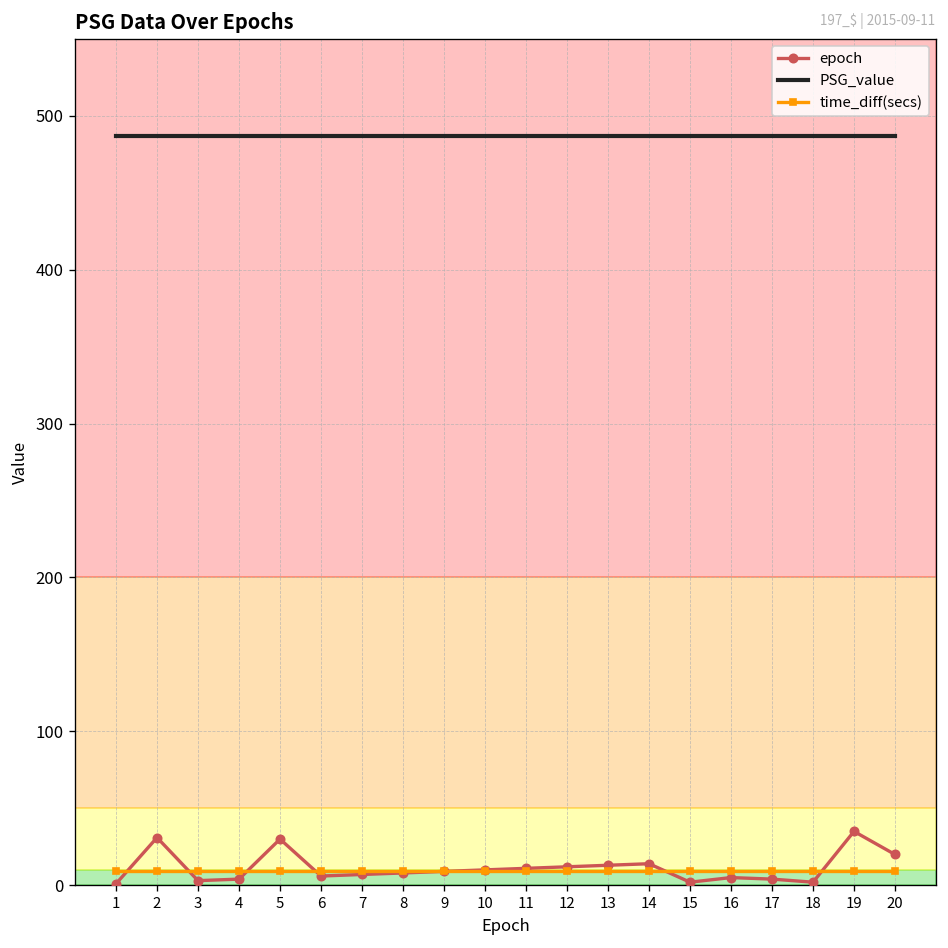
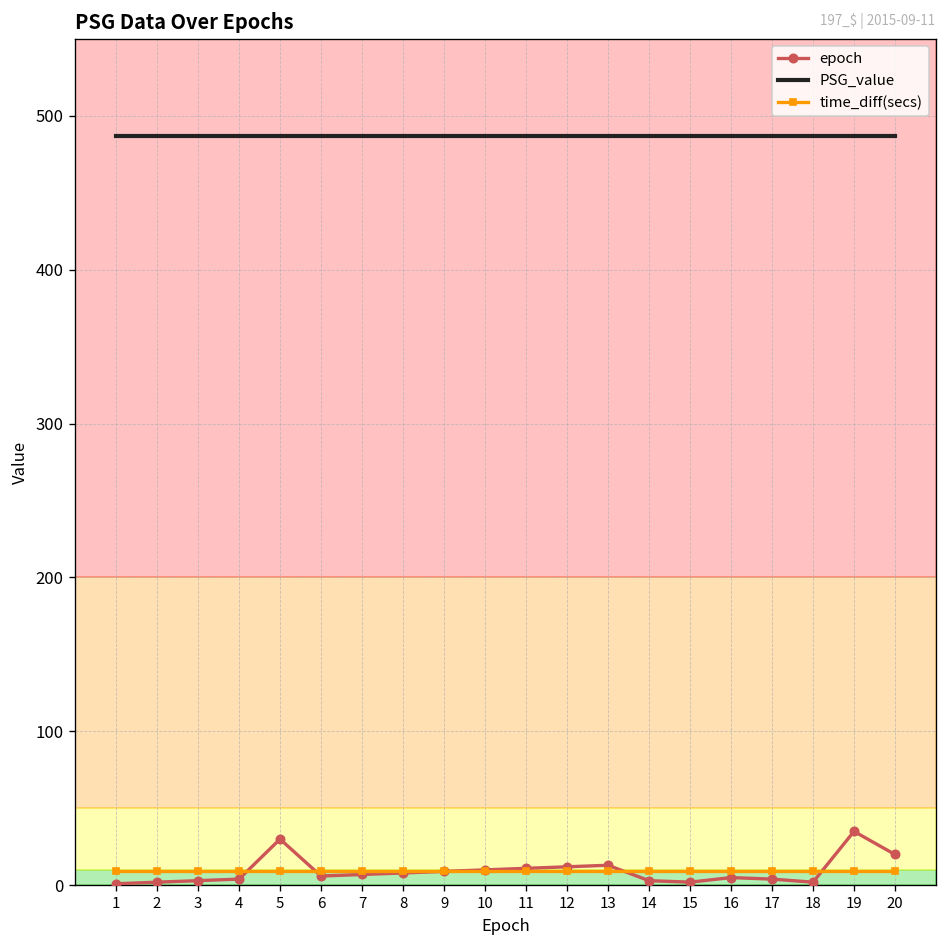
  {
    "epoch": {
      "1": 1,
-     "2": 31,
+     "2": 2,
      "3": 3,
      "4": 4,
      "5": 30,
      "6": 6,
      "11": 11,
      "12": 12,
      "13": 13,
-     "14": 14,
+     "14": 3,
      "15": 2,
      "16": 5,
      "17": 4,
      "18": 2,
      "19": 35,
      "20": 20
    },
    "PSG_value": {
      "1": 487,
      "2": 487,
      "3": 487,
      "4": 487,
      "5": 487,
      "6": 487,
      "7": 487,
      "8": 487,
      "9": 487,
      "10": 487,
      "11": 487,
      "12": 487,
      "13": 487,
      "14": 487,
      "15": 487,
      "16": 487,
      "17": 487,
      "18": 487,
      "19": 487,
      "20": 487
    },
    "time_diff(secs)": {
      "1": 9,
      "2": 9,
      "3": 9,
      "4": 9,
      "5": 9,
      "6": 9,
      "11": 9,
      "12": 9,
      "13": 9,
      "14": 9,
      "15": 9,
      "16": 9,
      "17": 9,
      "18": 9,
      "19": 9,
      "20": 9
    }
  }
